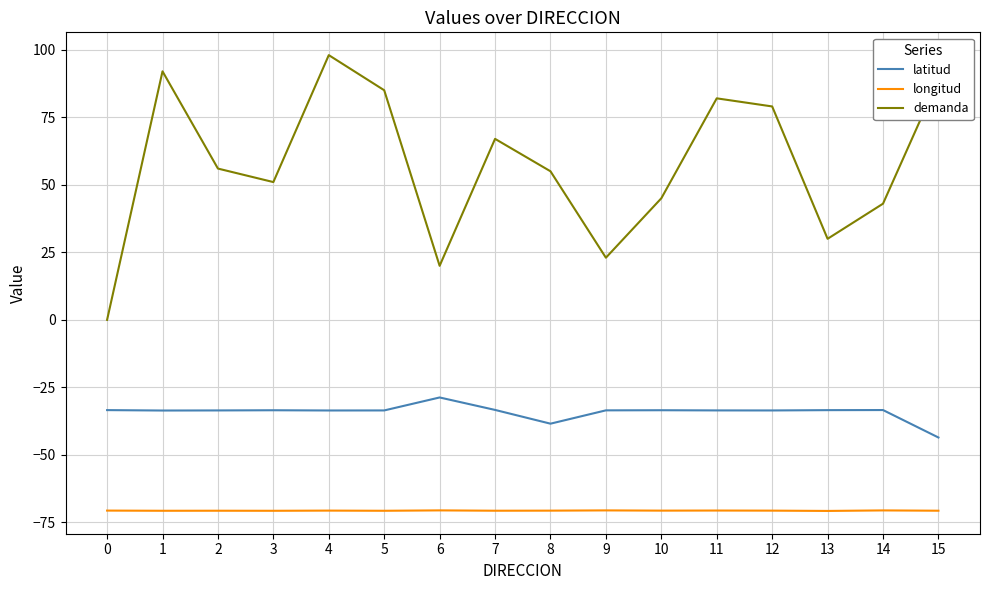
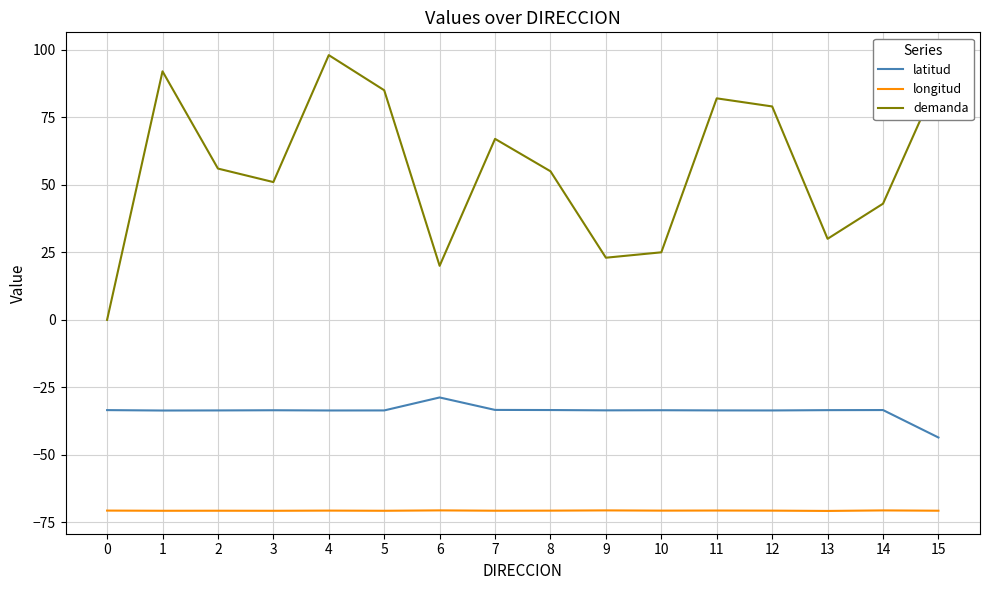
  {
    "latitud": {
      "0": -33,
      "1": -34,
      "2": -34,
      "3": -33,
      "4": -34,
      "5": -34,
      "6": -29,
      "7": -33,
-     "8": -38,
+     "8": -33,
      "9": -34,
      "10": -33,
      "11": -34,
      "12": -34,
      "13": -33,
      "14": -33,
      "15": -44
    },
    "longitud": {
      "0": -71,
      "1": -71,
      "2": -71,
      "3": -71,
      "4": -71,
      "5": -71,
      "6": -71,
      "7": -71,
      "8": -71,
      "9": -71,
      "10": -71,
      "11": -71,
      "12": -71,
      "13": -71,
      "14": -71,
      "15": -71
    },
    "demanda": {
      "0": 0,
      "1": 92,
      "2": 56,
      "3": 51,
      "4": 98,
      "5": 85,
      "6": 20,
      "7": 67,
      "8": 55,
      "9": 23,
-     "10": 45,
+     "10": 25,
      "11": 82,
      "12": 79,
      "13": 30,
      "14": 43
    }
  }
